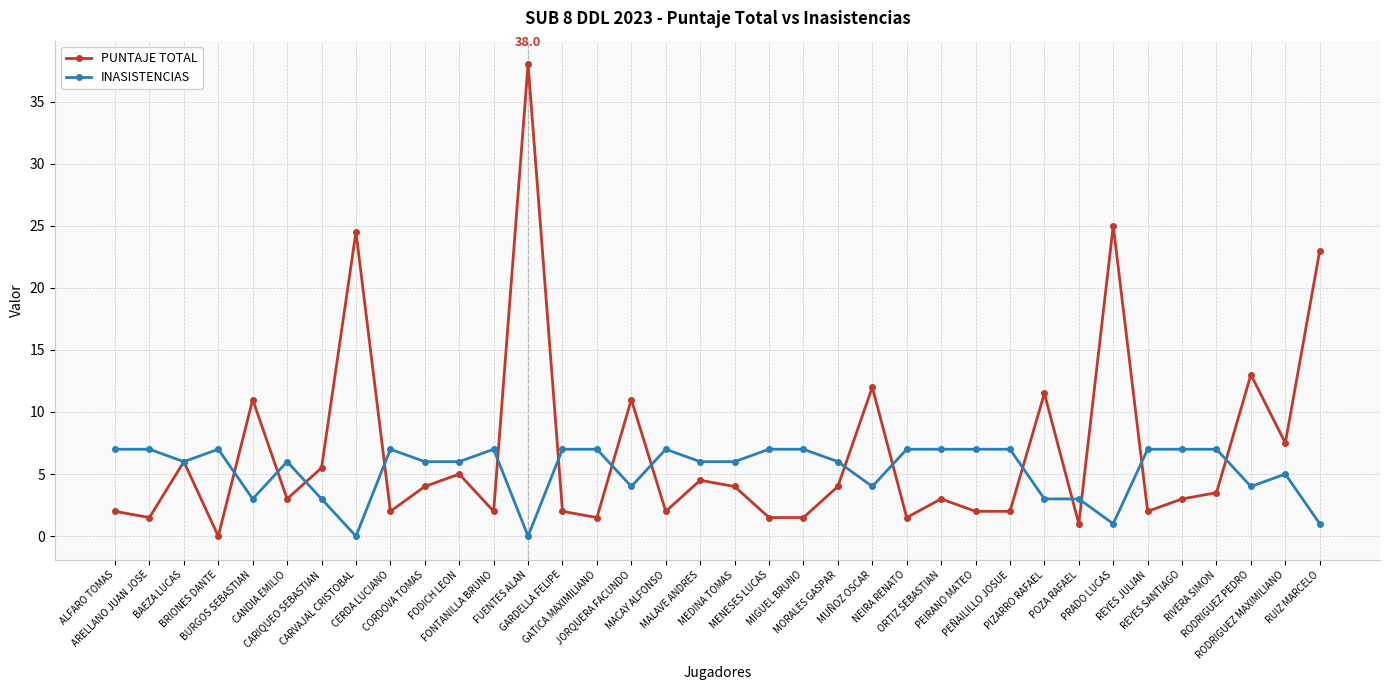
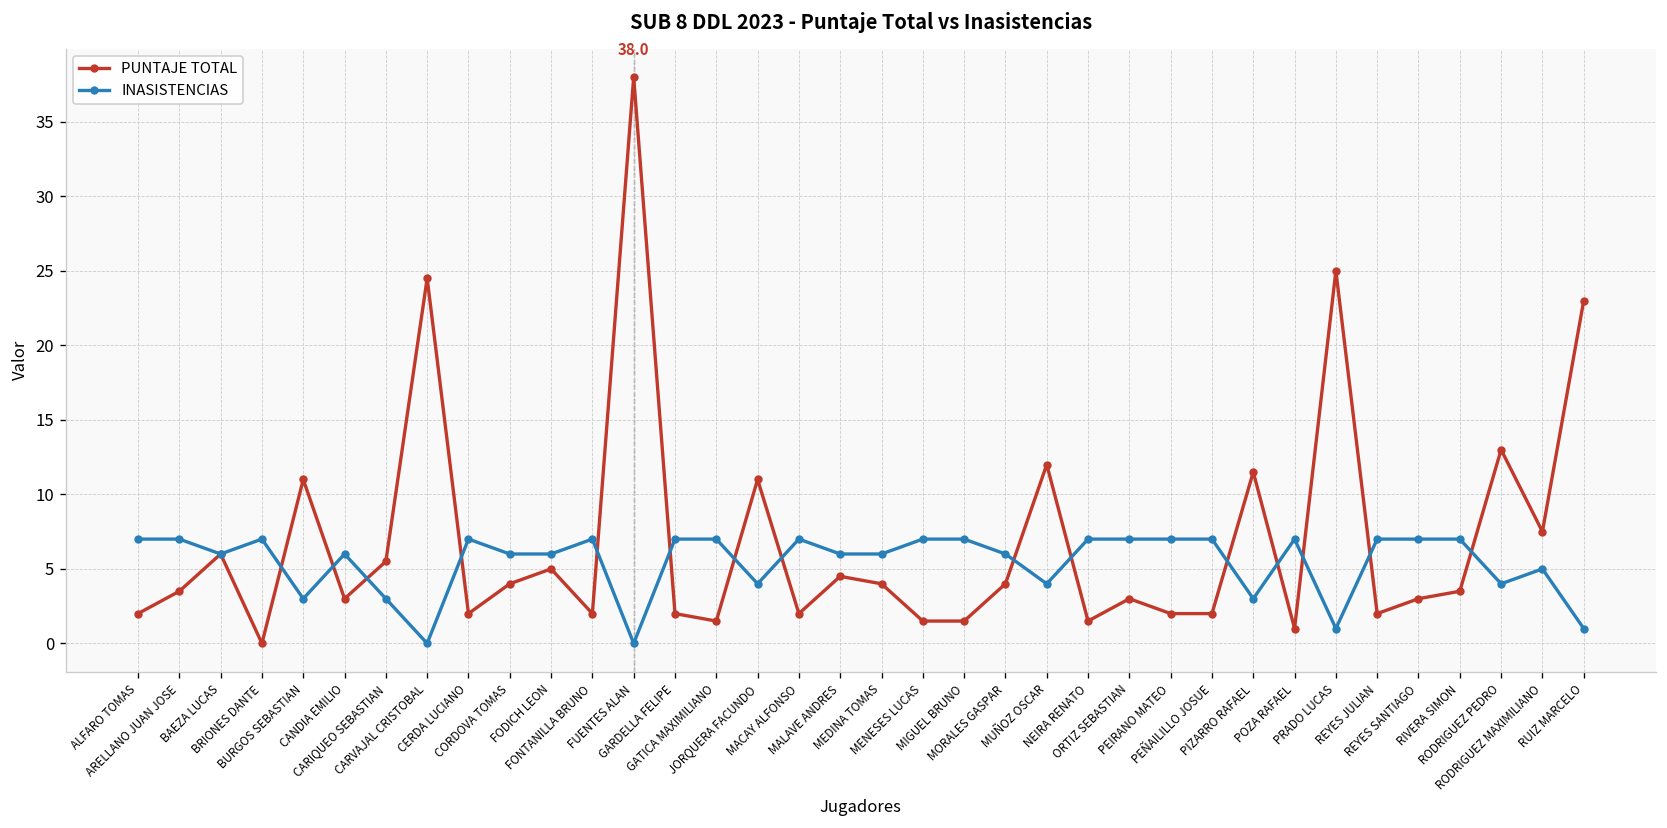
  {
    "PUNTAJE TOTAL": {
      "ALFARO TOMAS": 2.0,
-     "ARELLANO JUAN JOSE": 1.5,
+     "ARELLANO JUAN JOSE": 3.5,
      "BRIONES DANTE": 0.0,
      "BURGOS SEBASTIAN": 11.0,
      "CANDIA EMILIO": 3.0,
      "CARIQUEO SEBASTIAN": 5.5,
      "CARVAJAL CRISTOBAL": 24.5,
      "CERDA LUCIANO": 2.0,
      "CORDOVA TOMAS": 4.0,
      "FODICH LEON": 5.0,
      "FONTANILLA BRUNO": 2.0,
      "GARDELLA FELIPE": 2.0,
      "GATICA MAXIMILIANO": 1.5,
      "JORQUERA FACUNDO": 11.0,
      "MACAY ALFONSO": 2.0,
      "MALAVE ANDRES": 4.5,
      "MEDINA TOMAS": 4.0,
      "MENESES LUCAS": 1.5,
      "MIGUEL BRUNO": 1.5,
      "MORALES GASPAR": 4.0,
      "MUÑOZ OSCAR": 12.0,
      "NEIRA RENATO": 1.5,
      "ORTIZ SEBASTIAN": 3.0,
      "PEIRANO MATEO": 2.0,
      "PEÑAILILLO JOSUE": 2.0,
      "PIZARRO RAFAEL": 11.5,
      "POZA RAFAEL": 1.0,
      "PRADO LUCAS": 25.0,
      "REYES JULIAN": 2.0,
      "REYES SANTIAGO": 3.0,
      "RIVERA SIMON": 3.5,
      "RODRIGUEZ PEDRO": 13.0,
      "RODRIGUEZ MAXIMILIANO": 7.5,
      "RUIZ MARCELO": 23.0
    },
    "INASISTENCIAS": {
      "ALFARO TOMAS": 7,
      "ARELLANO JUAN JOSE": 7,
      "BRIONES DANTE": 7,
      "BURGOS SEBASTIAN": 3,
      "CANDIA EMILIO": 6,
      "CARIQUEO SEBASTIAN": 3,
      "CARVAJAL CRISTOBAL": 0,
      "CERDA LUCIANO": 7,
      "CORDOVA TOMAS": 6,
      "FODICH LEON": 6,
      "FONTANILLA BRUNO": 7,
      "FUENTES ALAN": 0,
      "GARDELLA FELIPE": 7,
      "GATICA MAXIMILIANO": 7,
      "JORQUERA FACUNDO": 4,
      "MACAY ALFONSO": 7,
      "MALAVE ANDRES": 6,
      "MEDINA TOMAS": 6,
      "MENESES LUCAS": 7,
      "MIGUEL BRUNO": 7,
      "MORALES GASPAR": 6,
      "MUÑOZ OSCAR": 4,
      "NEIRA RENATO": 7,
      "ORTIZ SEBASTIAN": 7,
      "PEIRANO MATEO": 7,
      "PEÑAILILLO JOSUE": 7,
      "PIZARRO RAFAEL": 3,
-     "POZA RAFAEL": 3,
+     "POZA RAFAEL": 7,
      "PRADO LUCAS": 1,
      "REYES JULIAN": 7,
      "REYES SANTIAGO": 7,
      "RIVERA SIMON": 7,
      "RODRIGUEZ PEDRO": 4,
      "RODRIGUEZ MAXIMILIANO": 5,
      "RUIZ MARCELO": 1
    }
  }
